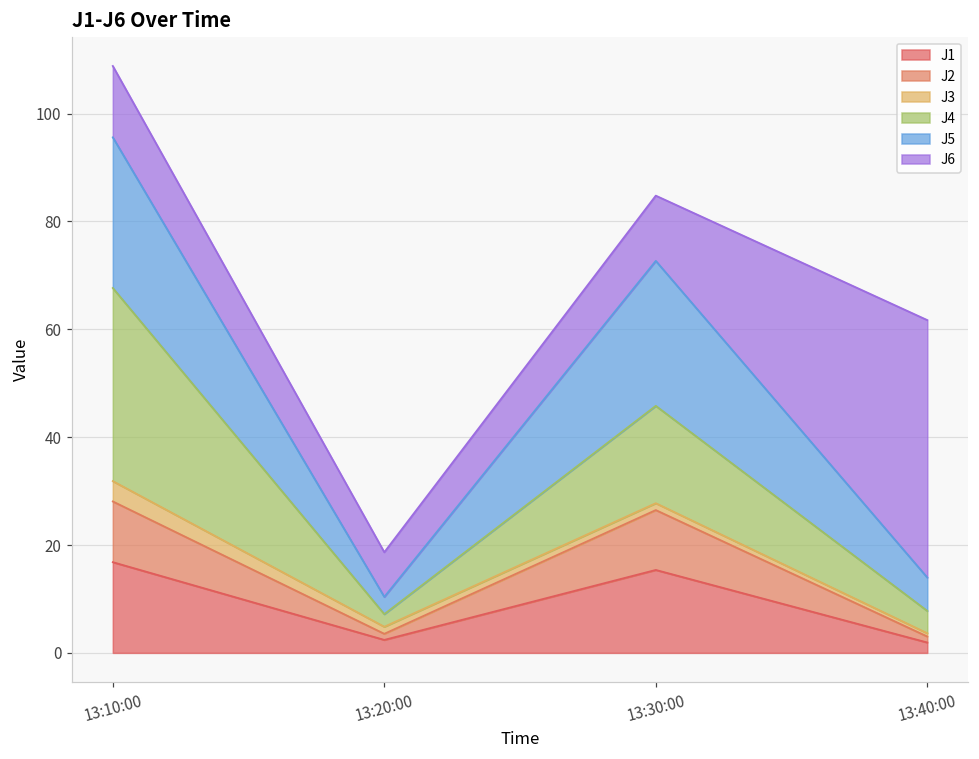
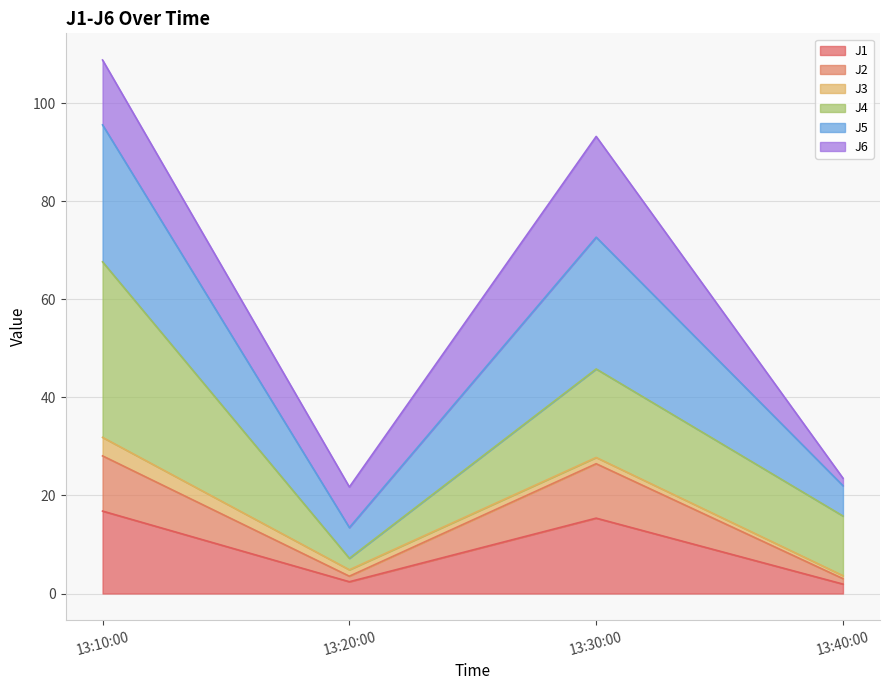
  {
    "J4": {
      "13:10:00": 36,
      "13:20:00": 2,
      "13:30:00": 18,
-     "13:40:00": 4
+     "13:40:00": 12
    },
    "J5": {
      "13:10:00": 28,
-     "13:20:00": 3,
+     "13:20:00": 6,
      "13:30:00": 27,
      "13:40:00": 6
    },
    "J6": {
      "13:10:00": 13,
      "13:20:00": 8,
-     "13:30:00": 12,
-     "13:40:00": 48
+     "13:30:00": 21,
+     "13:40:00": 2
    }
  }
